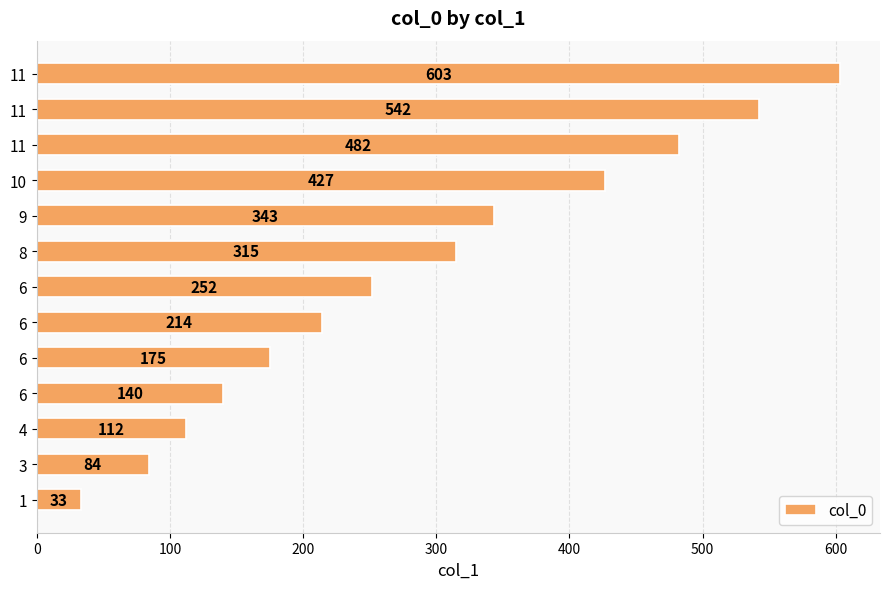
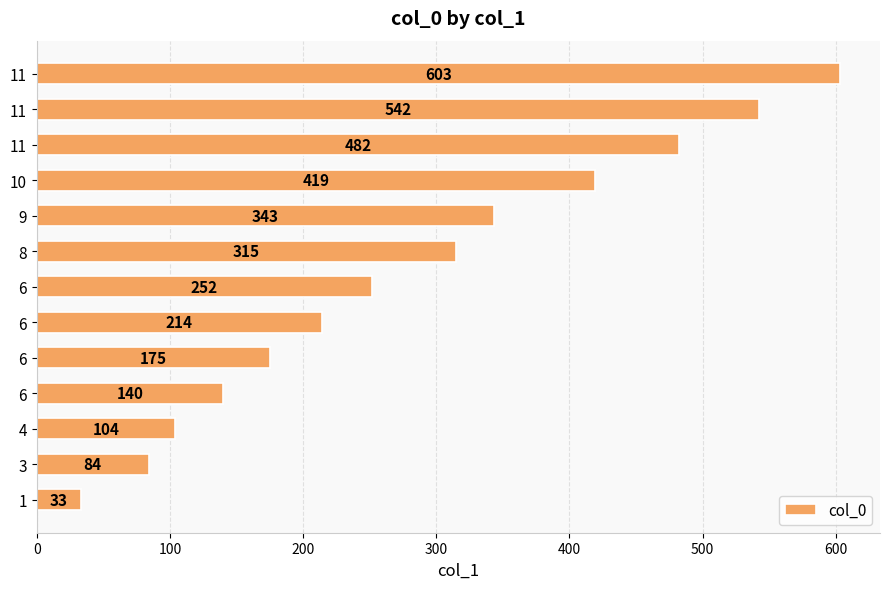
  {
-   "10": 427,
+   "10": 419,
    "9": 343,
    "8": 315,
-   "4": 112,
+   "4": 104,
    "3": 84,
    "1": 33
  }
